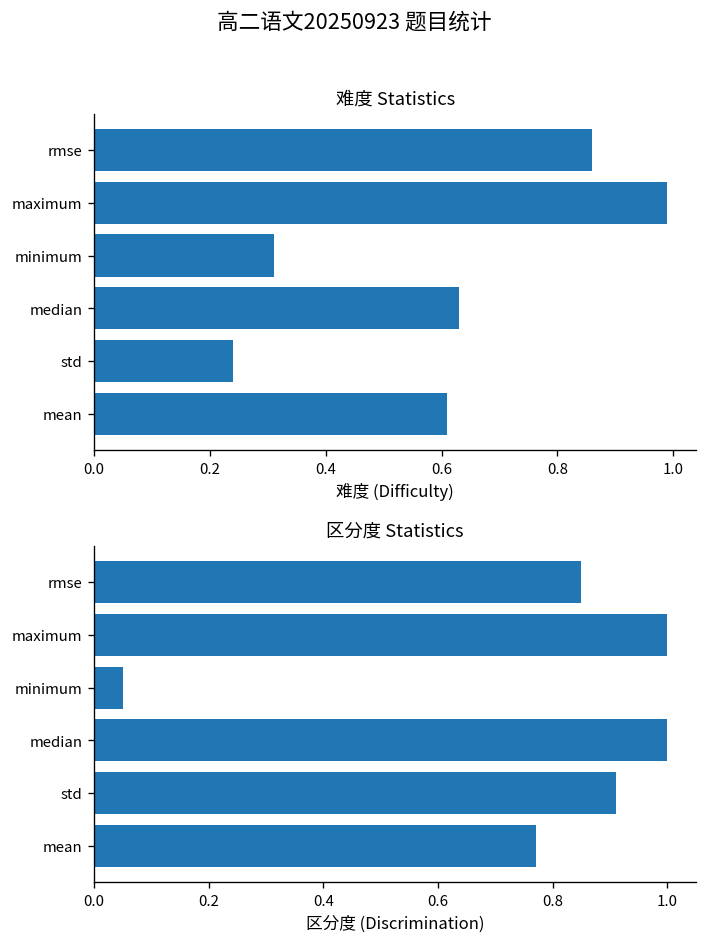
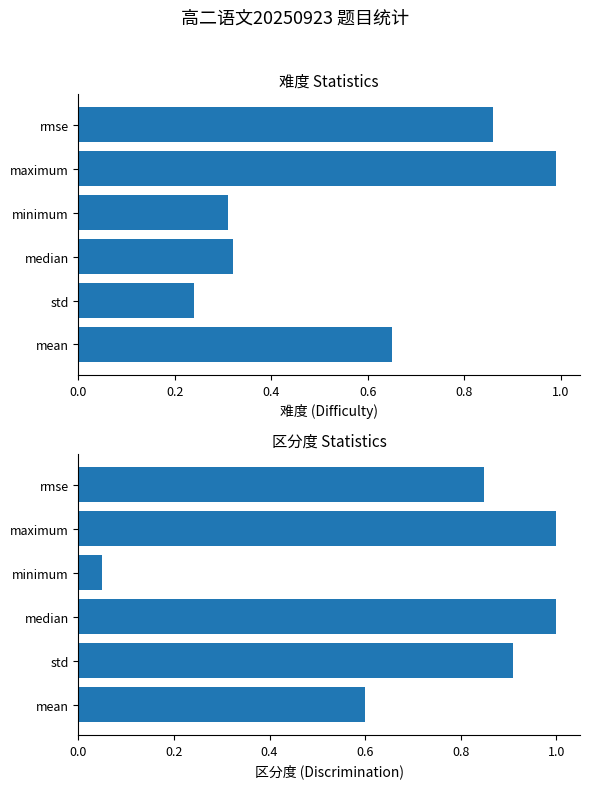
  {
    "难度 Statistics": {
      "rmse": 0.86,
      "maximum": 0.99,
      "minimum": 0.31,
-     "median": 0.63,
+     "median": 0.32,
      "std": 0.24,
-     "mean": 0.61
+     "mean": 0.65
    },
    "区分度 Statistics": {
      "rmse": 0.85,
      "maximum": 1.00,
      "minimum": 0.05,
      "median": 1.00,
      "std": 0.91,
-     "mean": 0.77
+     "mean": 0.60
    }
  }
